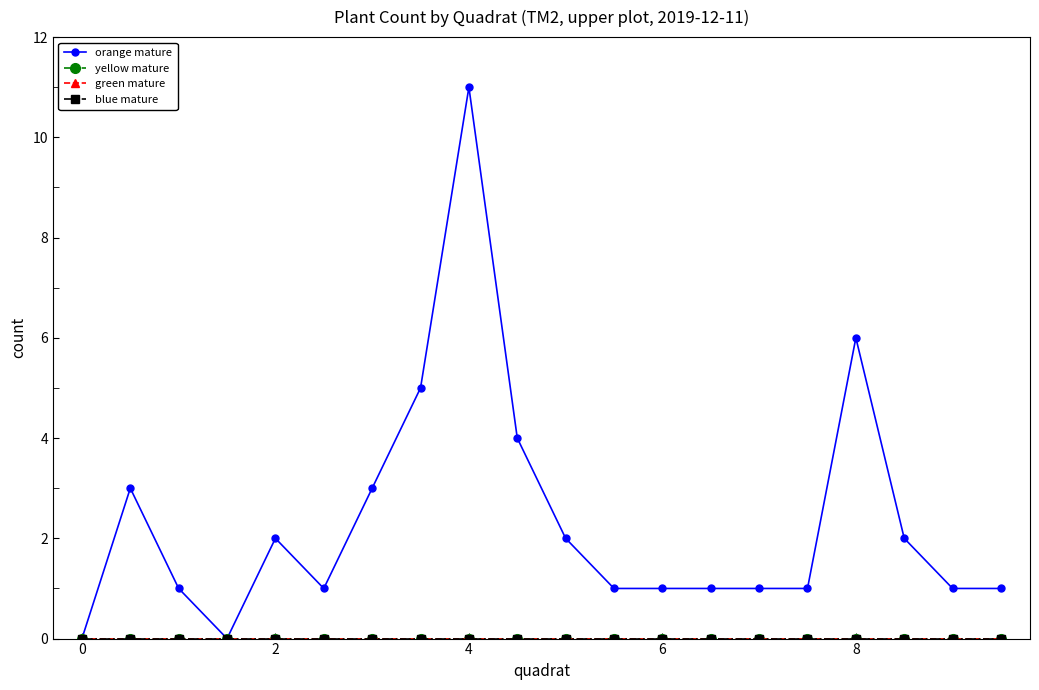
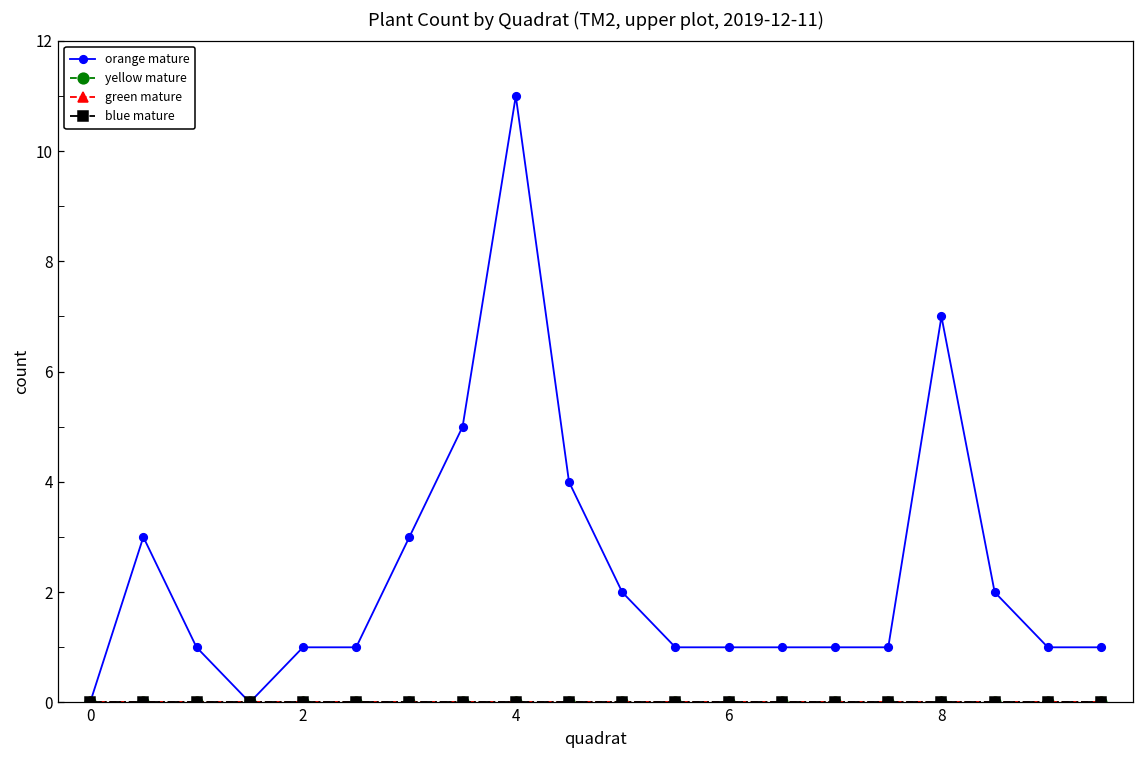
  {
    "orange mature": {
-     "2": 2,
+     "2": 1,
      "4": 11,
      "6": 1,
-     "8": 6
+     "8": 7
    },
    "blue mature": {
      "2": 0,
      "4": 0,
      "6": 0,
      "8": 0
    }
  }
